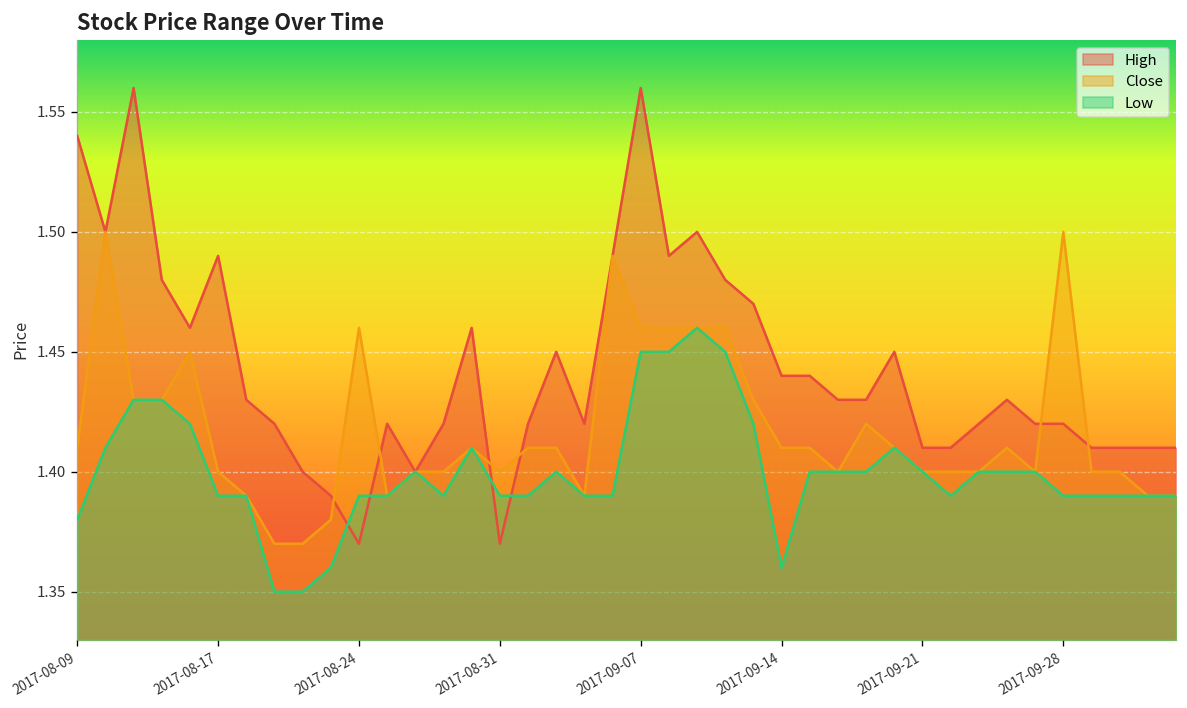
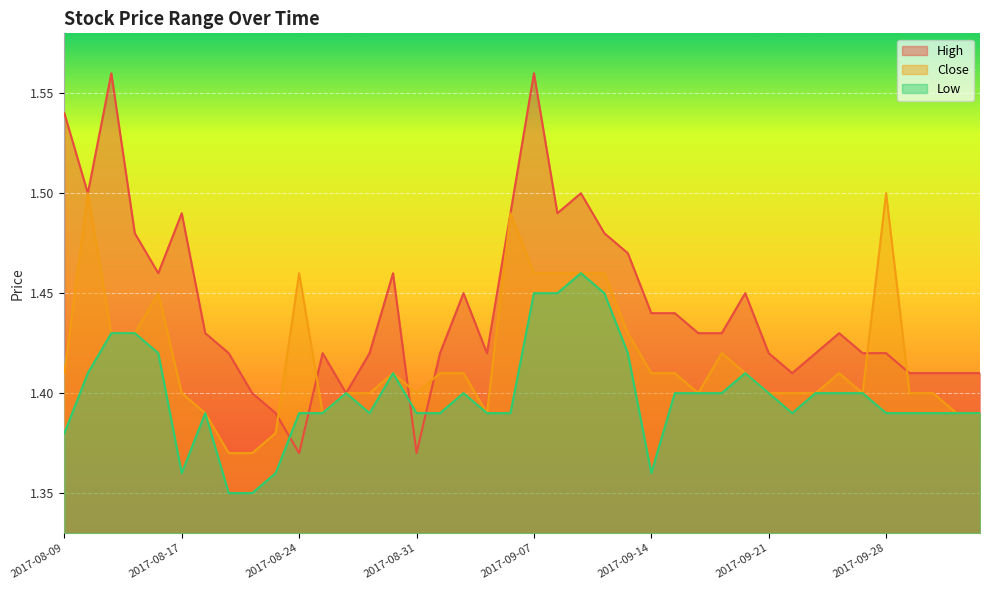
  {
    "High": {
      "2017-08-09": 1.54,
      "2017-08-17": 1.49,
      "2017-08-24": 1.37,
      "2017-08-31": 1.37,
      "2017-09-07": 1.56,
      "2017-09-14": 1.44,
-     "2017-09-21": 1.41,
+     "2017-09-21": 1.42,
      "2017-09-28": 1.42
    },
    "Close": {
      "2017-08-09": 1.41,
      "2017-08-17": 1.40,
      "2017-08-24": 1.46,
      "2017-08-31": 1.40,
      "2017-09-07": 1.46,
      "2017-09-14": 1.41,
      "2017-09-28": 1.50
    },
    "Low": {
      "2017-08-09": 1.38,
-     "2017-08-17": 1.39,
+     "2017-08-17": 1.36,
      "2017-08-24": 1.39,
      "2017-08-31": 1.39,
      "2017-09-07": 1.45,
      "2017-09-14": 1.36,
      "2017-09-28": 1.39
    }
  }
